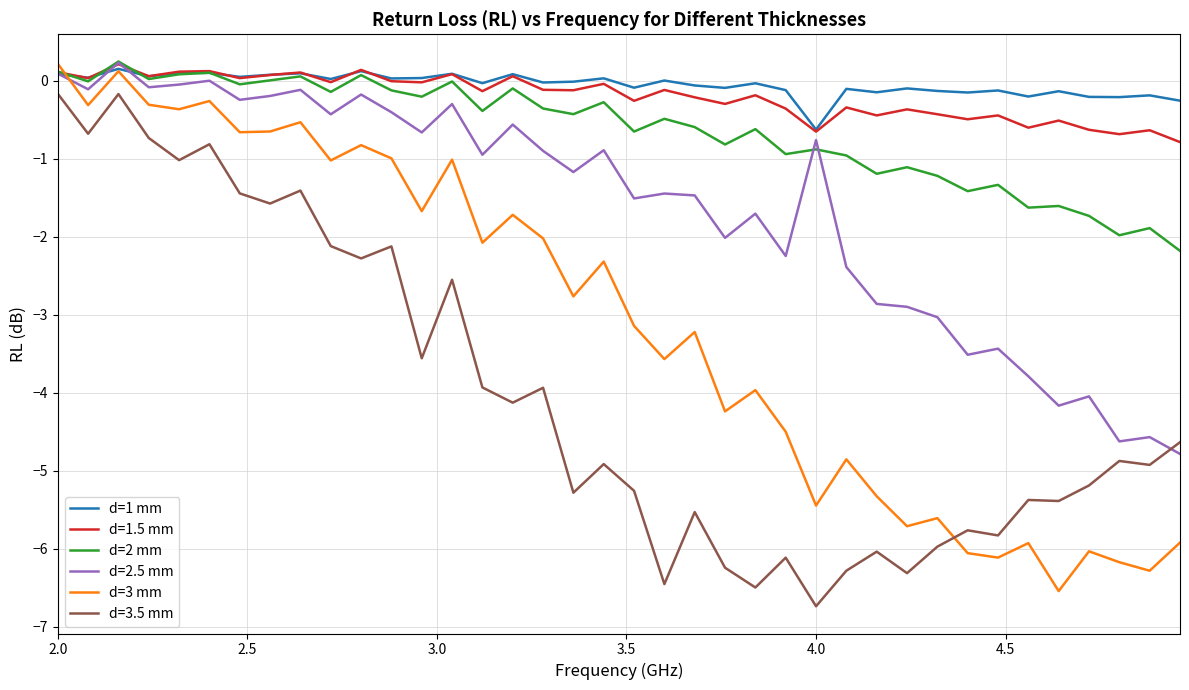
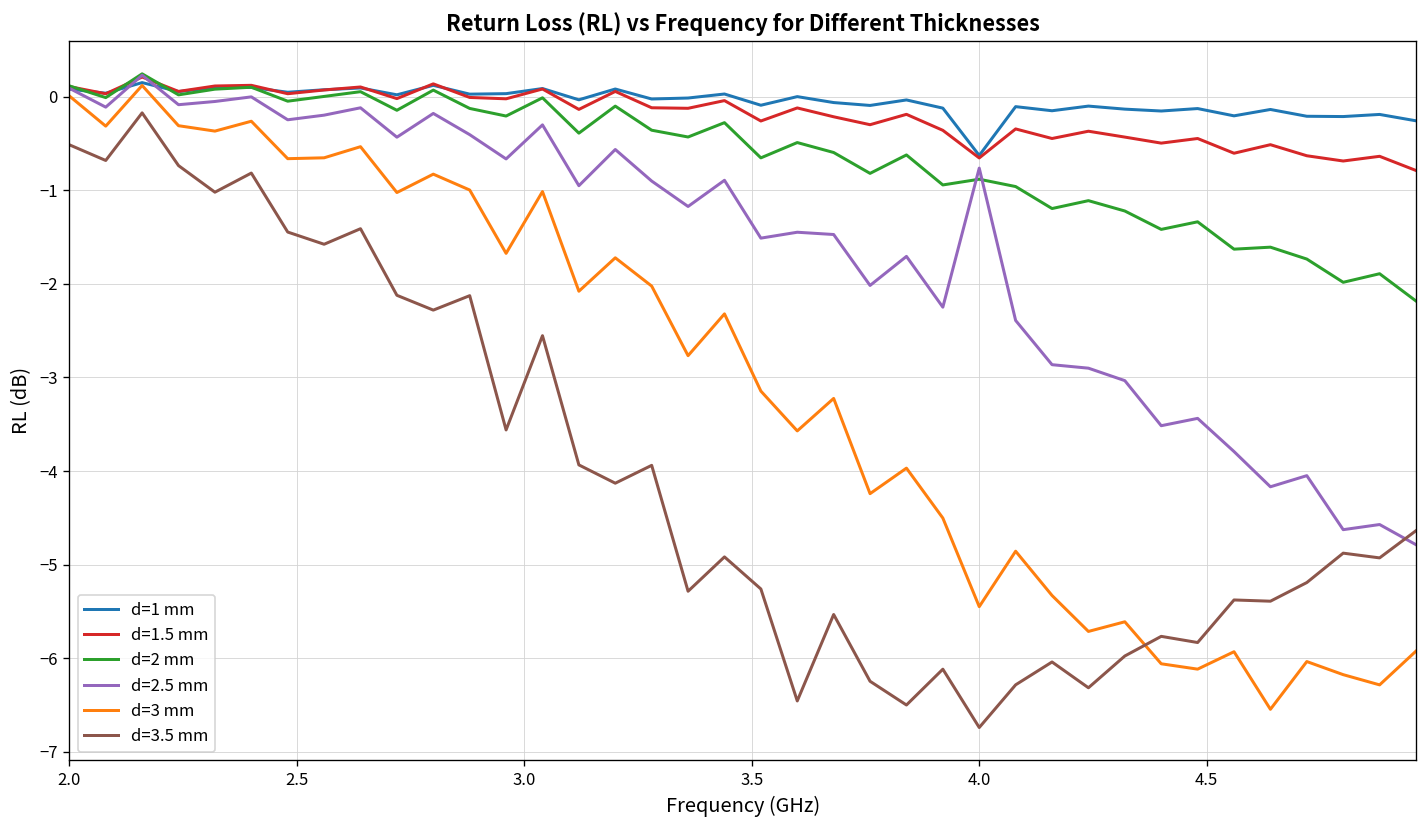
  {
    "d=2 mm": {
      "4.0": -0.9
    },
    "d=2.5 mm": {
      "4.0": -0.8
    },
    "d=3 mm": {
-     "2.0": 0.2,
+     "2.0": 0.0,
      "4.0": -5.4
    },
    "d=3.5 mm": {
-     "2.0": -0.2,
+     "2.0": -0.5,
      "4.0": -6.7
    }
  }
